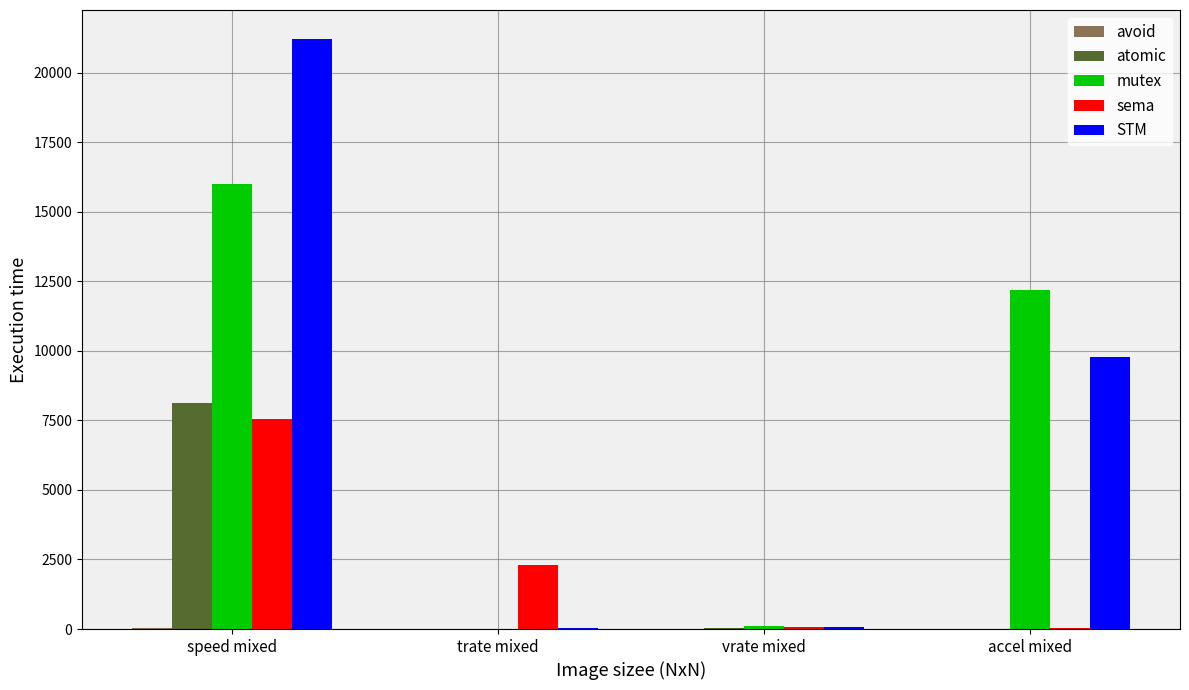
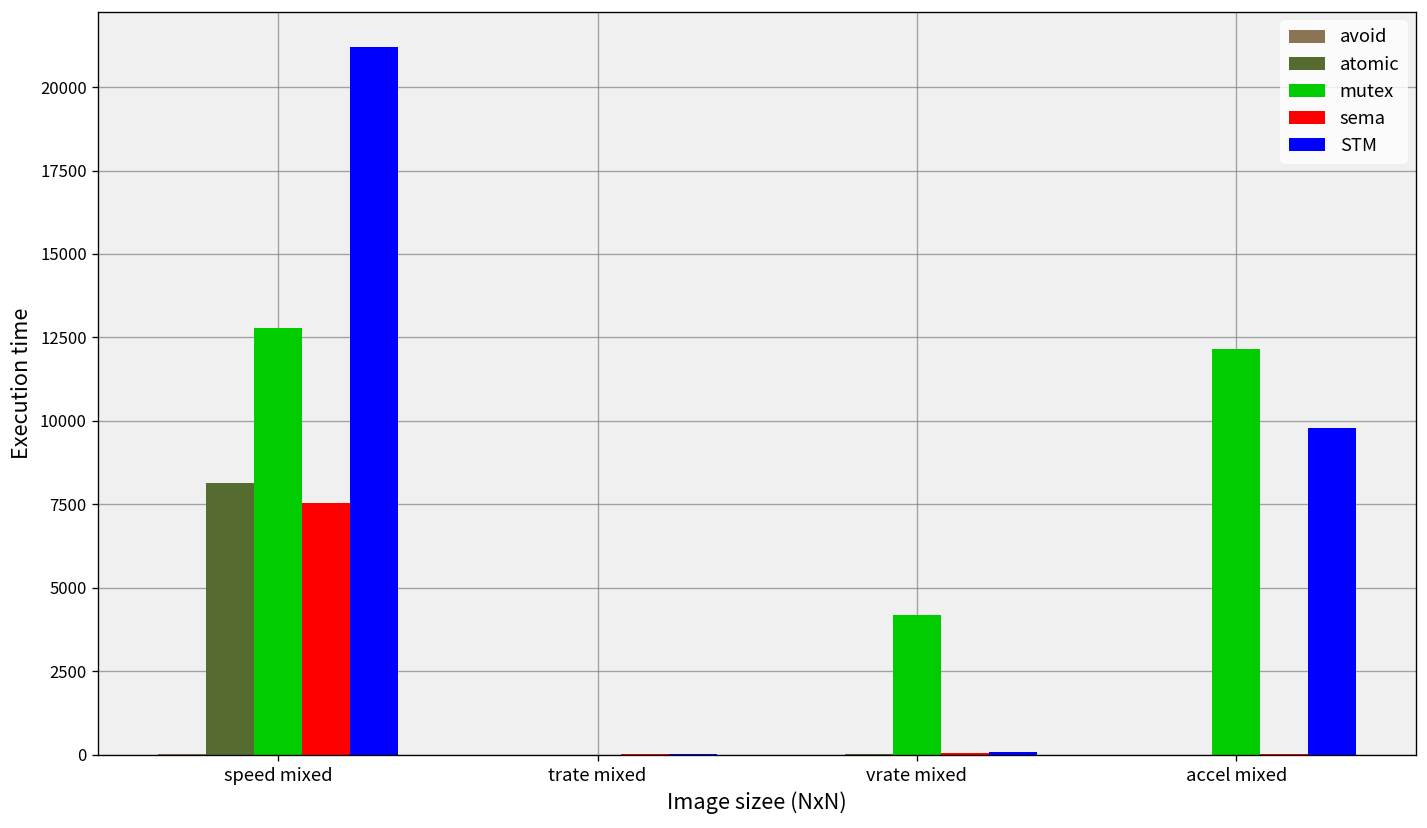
  {
    "atomic": {
      "speed mixed": 8100
    },
    "mutex": {
-     "speed mixed": 16000,
-     "vrate mixed": 100,
+     "speed mixed": 12800,
+     "vrate mixed": 4200,
      "accel mixed": 12200
    },
    "sema": {
      "speed mixed": 7600,
-     "trate mixed": 2300
+     "trate mixed": 0
    },
    "STM": {
      "speed mixed": 21200,
      "accel mixed": 9800
    }
  }
